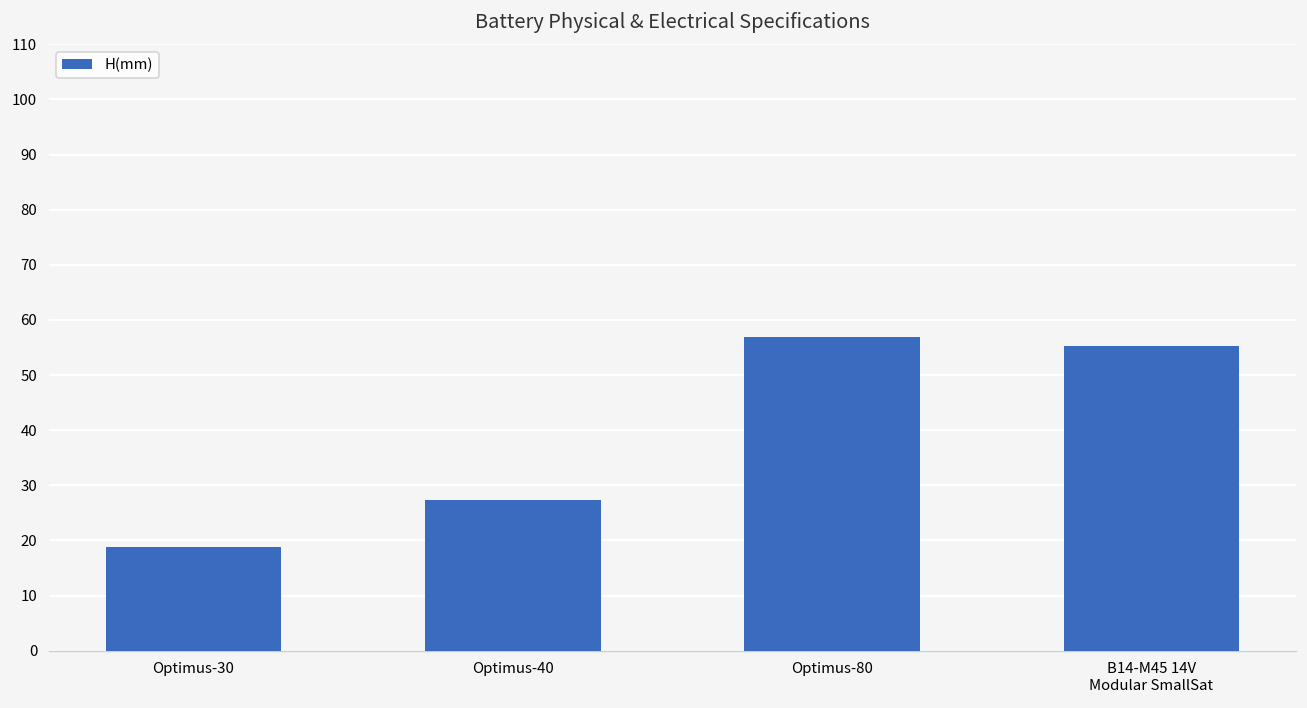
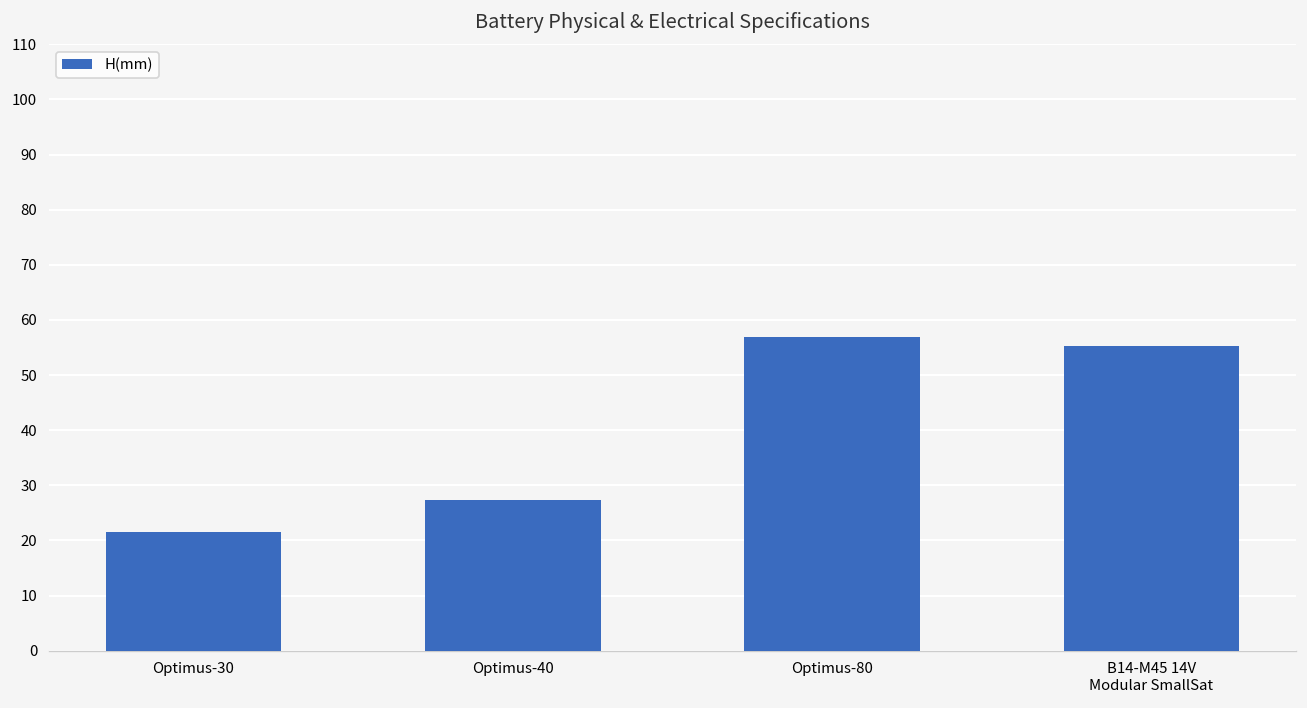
  {
-   "Optimus-30": 19,
+   "Optimus-30": 22,
    "Optimus-40": 27,
    "Optimus-80": 57,
    "B14-M45 14V Modular SmallSat": 55
  }
